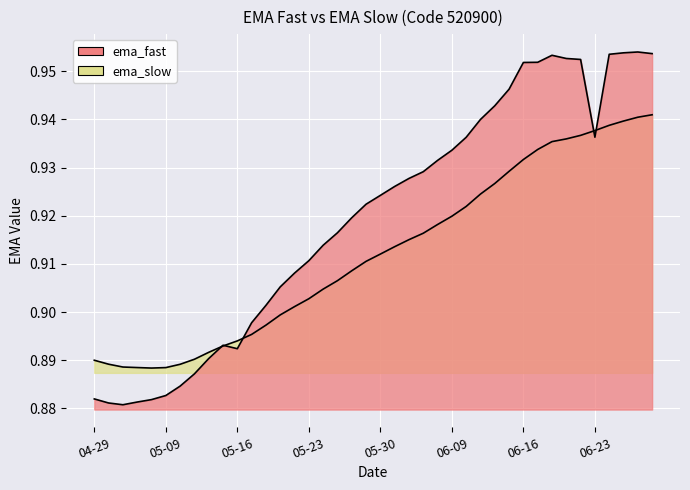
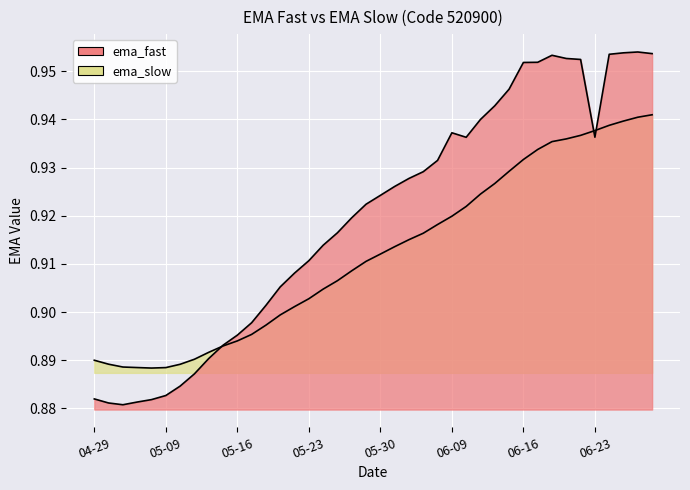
  {
    "ema_slow": {
      "04-29": 0.890,
      "05-09": 0.888,
      "05-16": 0.894,
      "05-23": 0.903,
      "05-30": 0.912,
      "06-09": 0.920,
      "06-16": 0.932,
      "06-23": 0.938
    },
    "ema_fast": {
      "04-29": 0.882,
      "05-09": 0.883,
-     "05-16": 0.892,
+     "05-16": 0.895,
      "05-23": 0.911,
      "05-30": 0.924,
-     "06-09": 0.934,
+     "06-09": 0.937,
      "06-16": 0.952,
      "06-23": 0.936
    }
  }
